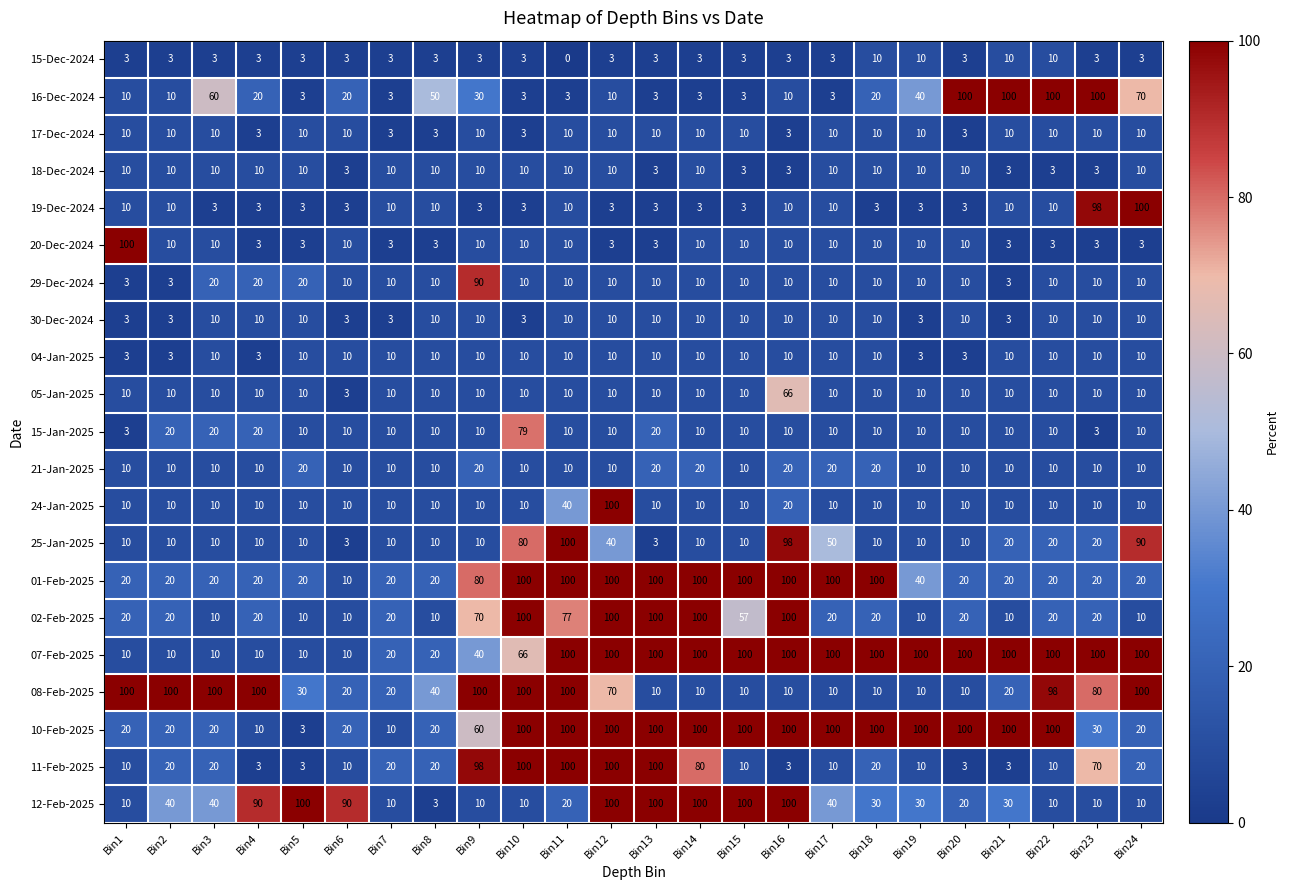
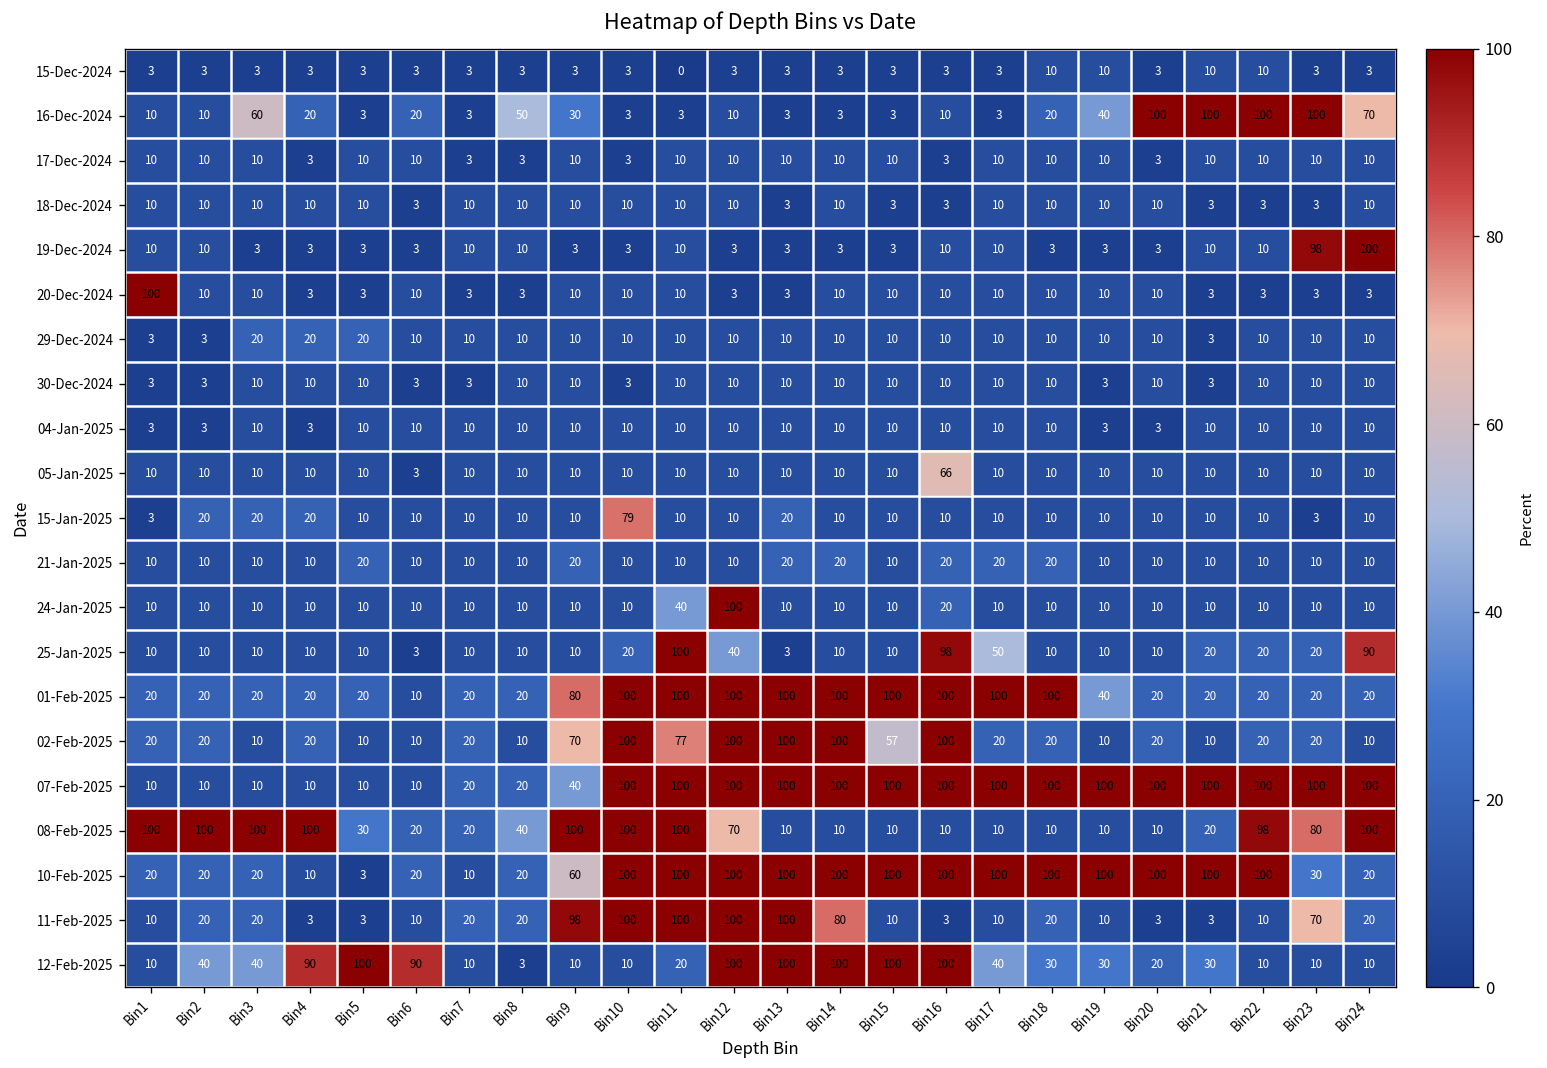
  {
    "29-Dec-2024": {
      "Bin1": 3,
      "Bin2": 3,
      "Bin3": 20,
      "Bin4": 20,
      "Bin5": 20,
      "Bin6": 10,
      "Bin7": 10,
      "Bin8": 10,
-     "Bin9": 90,
+     "Bin9": 10,
      "Bin10": 10,
      "Bin11": 10,
      "Bin12": 10,
      "Bin13": 10,
      "Bin14": 10,
      "Bin15": 10,
      "Bin16": 10,
      "Bin17": 10,
      "Bin18": 10,
      "Bin19": 10,
      "Bin20": 10,
      "Bin21": 3,
      "Bin22": 10,
      "Bin23": 10,
      "Bin24": 10
    },
    "25-Jan-2025": {
      "Bin1": 10,
      "Bin2": 10,
      "Bin3": 10,
      "Bin4": 10,
      "Bin5": 10,
      "Bin6": 3,
      "Bin7": 10,
      "Bin8": 10,
      "Bin9": 10,
-     "Bin10": 80,
+     "Bin10": 20,
      "Bin11": 100,
      "Bin12": 40,
      "Bin13": 3,
      "Bin14": 10,
      "Bin15": 10,
      "Bin16": 98,
      "Bin17": 50,
      "Bin18": 10,
      "Bin19": 10,
      "Bin20": 10,
      "Bin21": 20,
      "Bin22": 20,
      "Bin23": 20,
      "Bin24": 90
    },
    "07-Feb-2025": {
      "Bin1": 10,
      "Bin2": 10,
      "Bin3": 10,
      "Bin4": 10,
      "Bin5": 10,
      "Bin6": 10,
      "Bin7": 20,
      "Bin8": 20,
      "Bin9": 40,
-     "Bin10": 66,
+     "Bin10": 100,
      "Bin11": 100,
      "Bin12": 100,
      "Bin13": 100,
      "Bin14": 100,
      "Bin15": 100,
      "Bin16": 100,
      "Bin17": 100,
      "Bin18": 100,
      "Bin19": 100,
      "Bin20": 100,
      "Bin21": 100,
      "Bin22": 100,
      "Bin23": 100,
      "Bin24": 100
    }
  }
